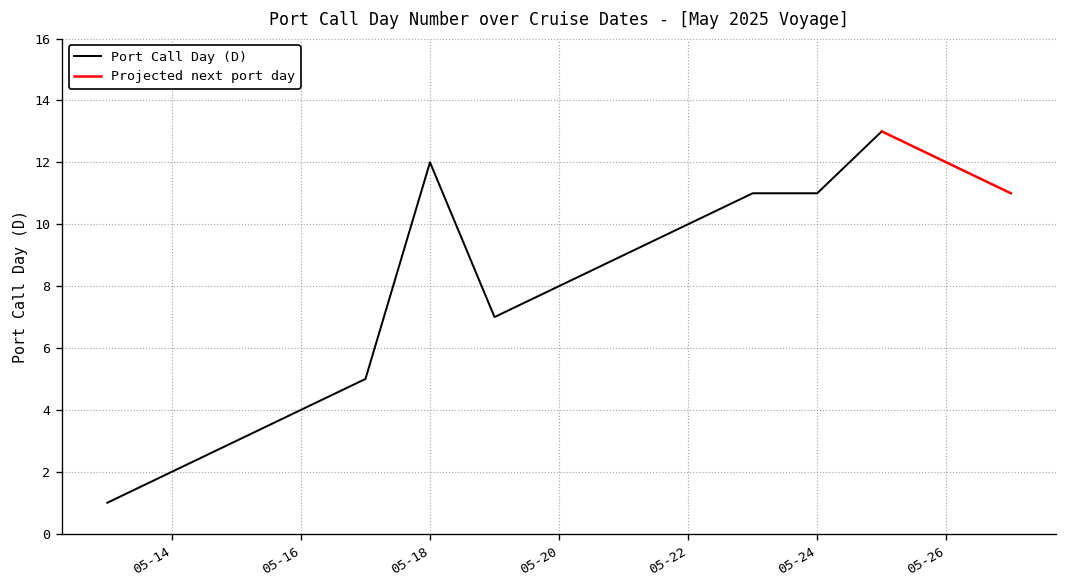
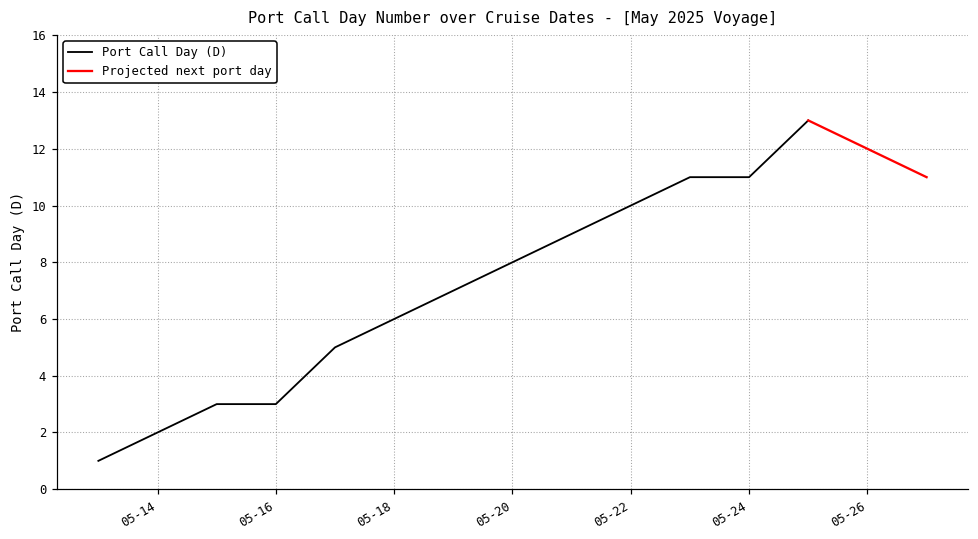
  {
    "Port Call Day (D)": {
-     "05-16": 4,
-     "05-18": 12,
+     "05-16": 3,
+     "05-18": 6,
      "05-20": 8,
      "05-22": 10,
      "05-24": 11
    }
  }
